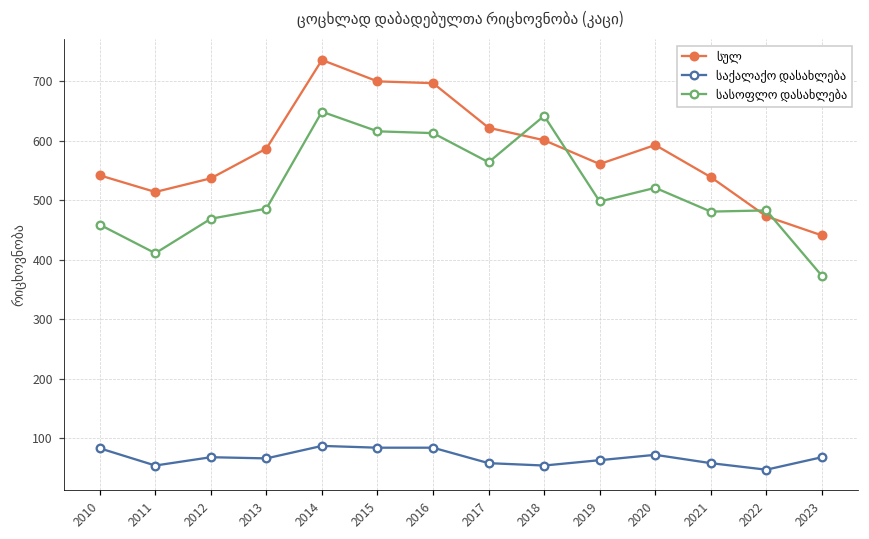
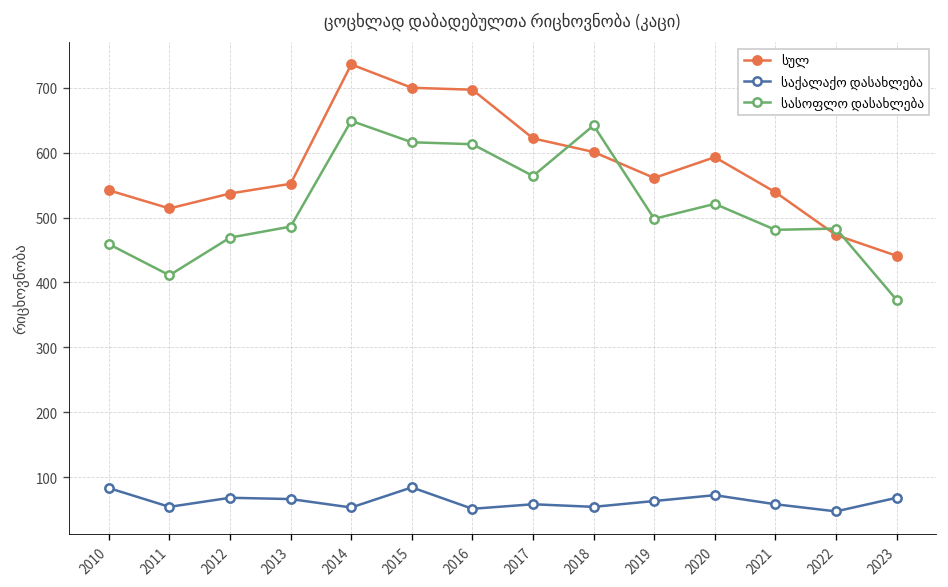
  {
    "სულ": {
      "2010": 540,
      "2011": 510,
      "2012": 540,
-     "2013": 590,
+     "2013": 550,
      "2014": 740,
      "2015": 700,
      "2016": 700,
      "2017": 620,
      "2018": 600,
      "2019": 560,
      "2020": 590,
      "2021": 540,
      "2022": 470,
      "2023": 440
    },
    "საქალაქო დასახლება": {
      "2010": 80,
      "2011": 50,
      "2012": 70,
      "2013": 70,
-     "2014": 90,
+     "2014": 50,
      "2015": 80,
-     "2016": 80,
+     "2016": 50,
      "2017": 60,
      "2018": 50,
      "2019": 60,
      "2020": 70,
      "2021": 60,
      "2022": 50,
      "2023": 70
    },
    "სასოფლო დასახლება": {
      "2010": 460,
      "2011": 410,
      "2012": 470,
      "2013": 490,
      "2014": 650,
      "2015": 620,
      "2016": 610,
      "2017": 560,
      "2018": 640,
      "2019": 500,
      "2020": 520,
      "2021": 480,
      "2022": 480,
      "2023": 370
    }
  }
